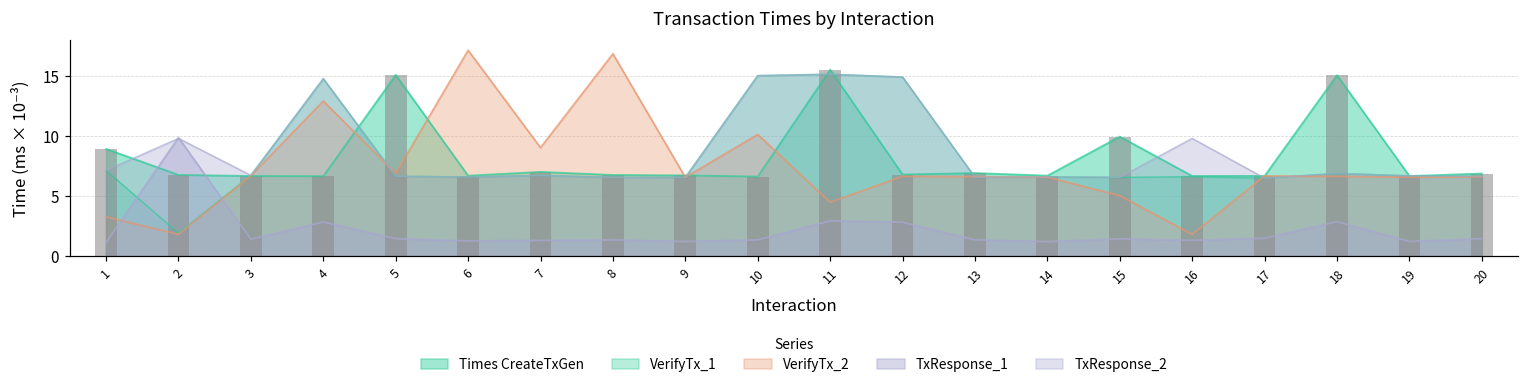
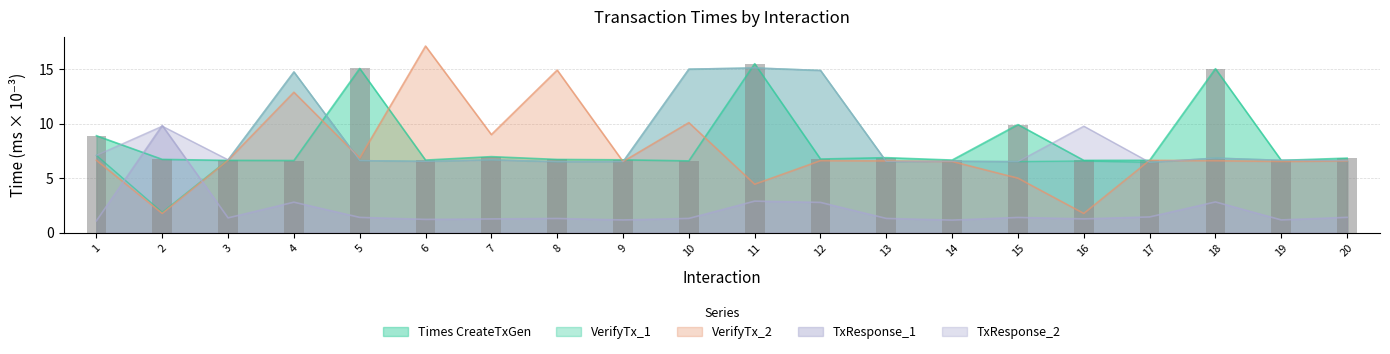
  {
    "VerifyTx_2": {
-     "1": 3.2,
+     "1": 6.7,
      "4": 12.9,
      "6": 17.1,
      "7": 9.0,
-     "8": 16.8,
+     "8": 14.9,
      "10": 10.1,
      "11": 4.5,
      "15": 5.0,
      "16": 1.8,
      "18": 6.6
    }
  }
